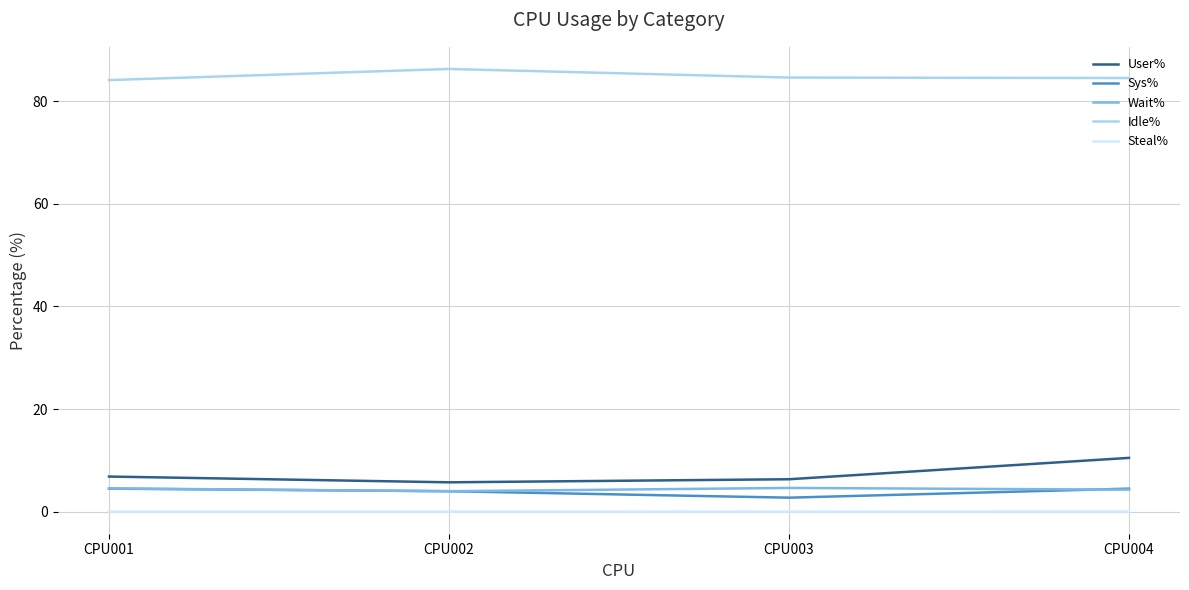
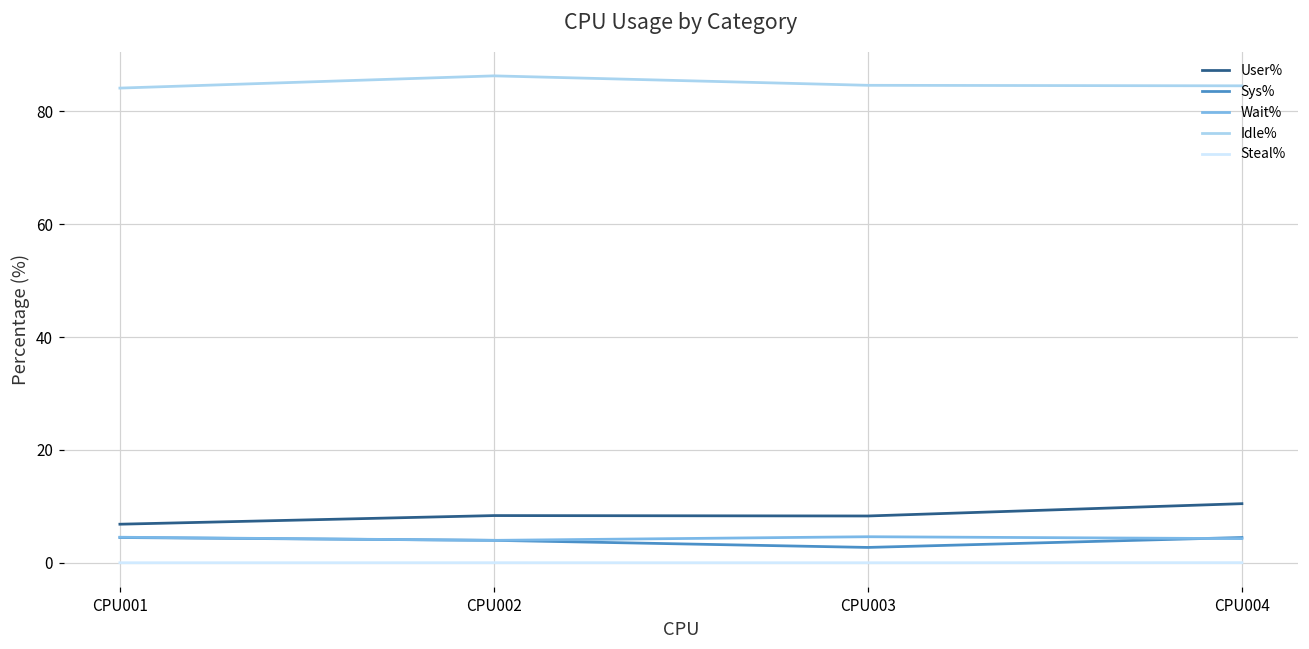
  {
    "User%": {
      "CPU001": 7,
-     "CPU002": 6,
-     "CPU003": 6,
+     "CPU002": 8,
+     "CPU003": 8,
      "CPU004": 10
    },
    "Sys%": {
      "CPU003": 3
    }
  }
